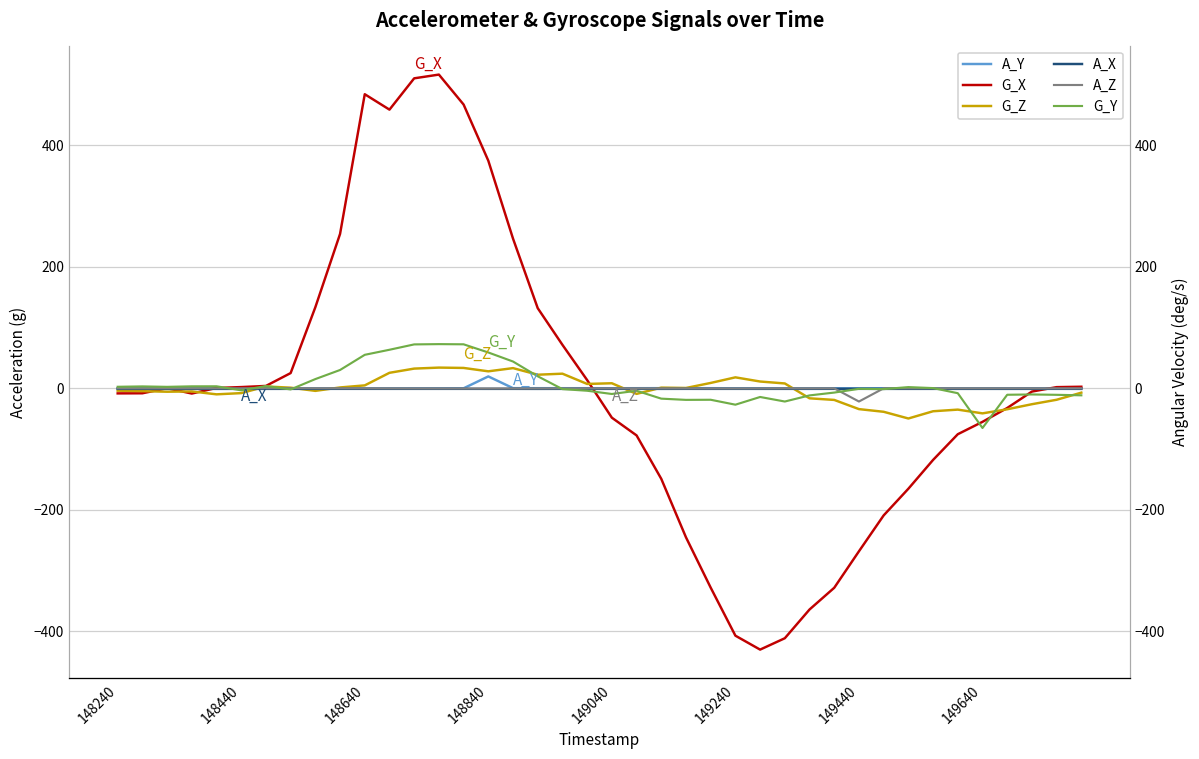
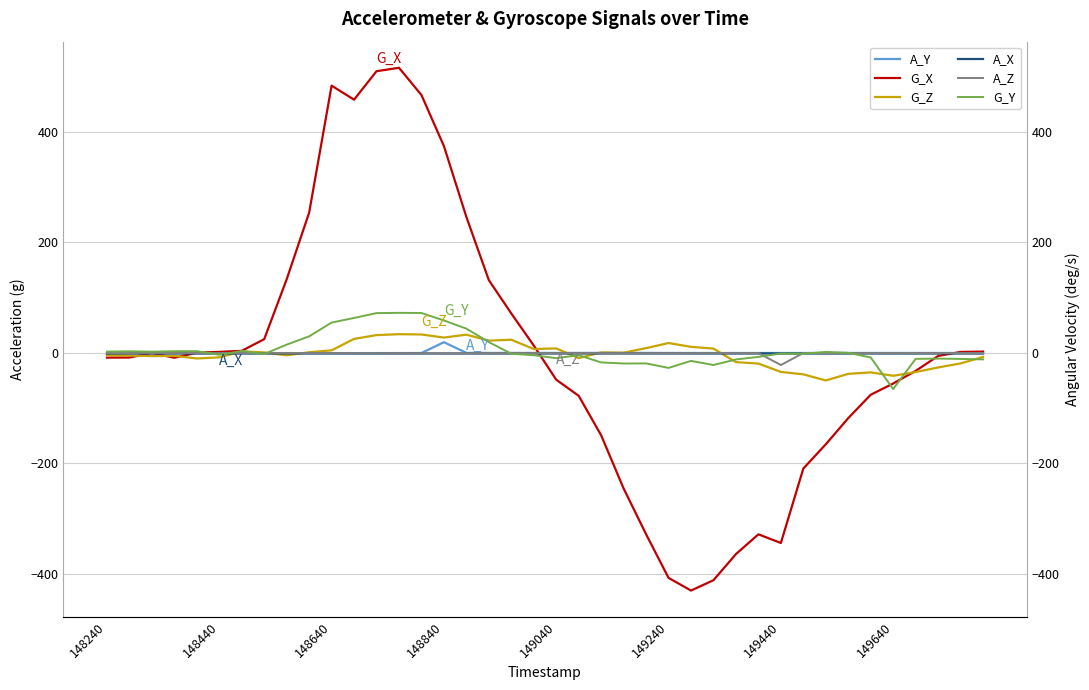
  {
    "A_Y": {
      "148840": 20
    },
    "G_X": {
      "148640": 480,
      "148840": 370,
      "149040": -50,
      "149240": -410,
-     "149440": -270,
+     "149440": -340,
      "149640": -60
    },
    "G_Z": {
      "148440": -10,
      "148640": 0,
      "148840": 30,
      "149040": 10,
      "149240": 20,
      "149440": -30,
      "149640": -40
    },
    "A_Z": {
      "149440": -20
    },
    "G_Y": {
      "148640": 60,
      "148840": 60,
      "149040": -10,
      "149240": -30,
      "149640": -70
    }
  }
